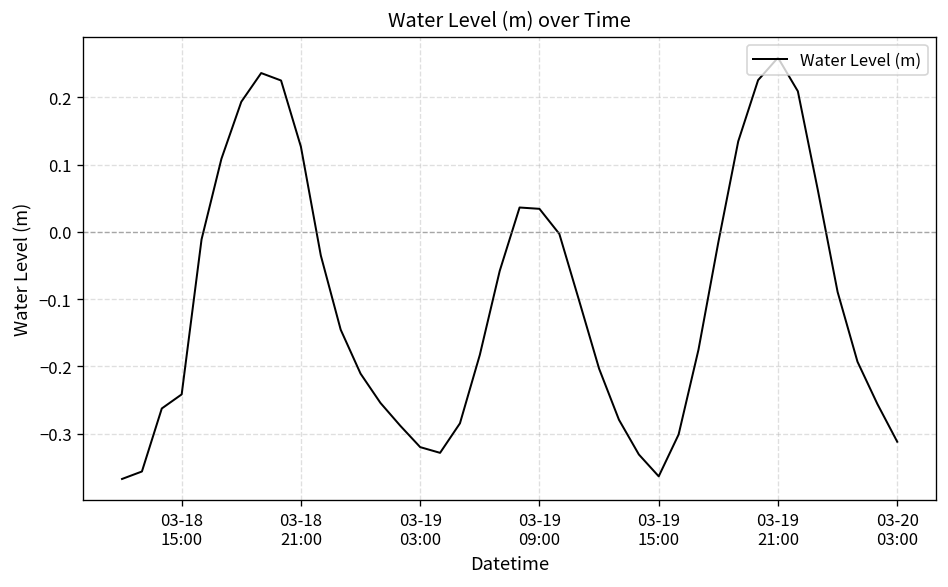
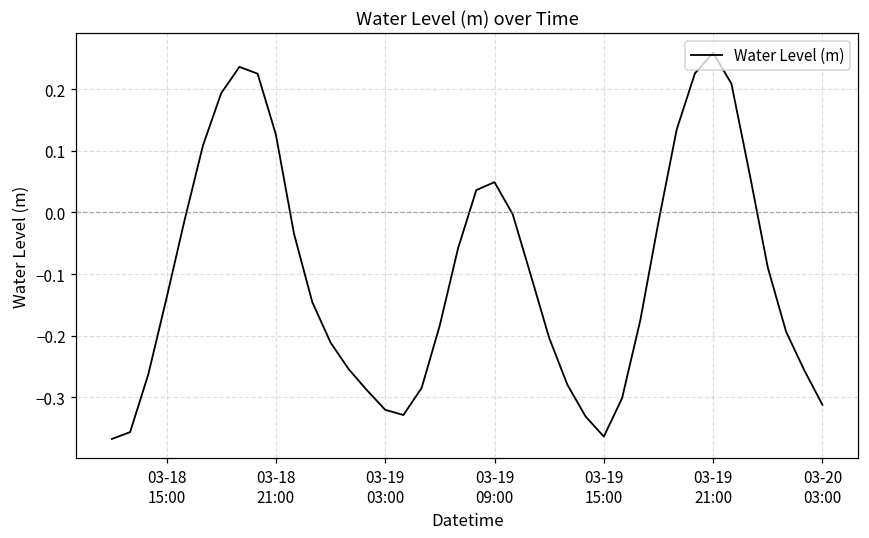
  {
-   "03-18 15:00": -0.24,
+   "03-18 15:00": -0.14,
    "03-18 21:00": 0.13,
    "03-19 03:00": -0.32,
-   "03-19 09:00": 0.03,
+   "03-19 09:00": 0.05,
    "03-19 15:00": -0.36,
    "03-20 03:00": -0.31
  }
